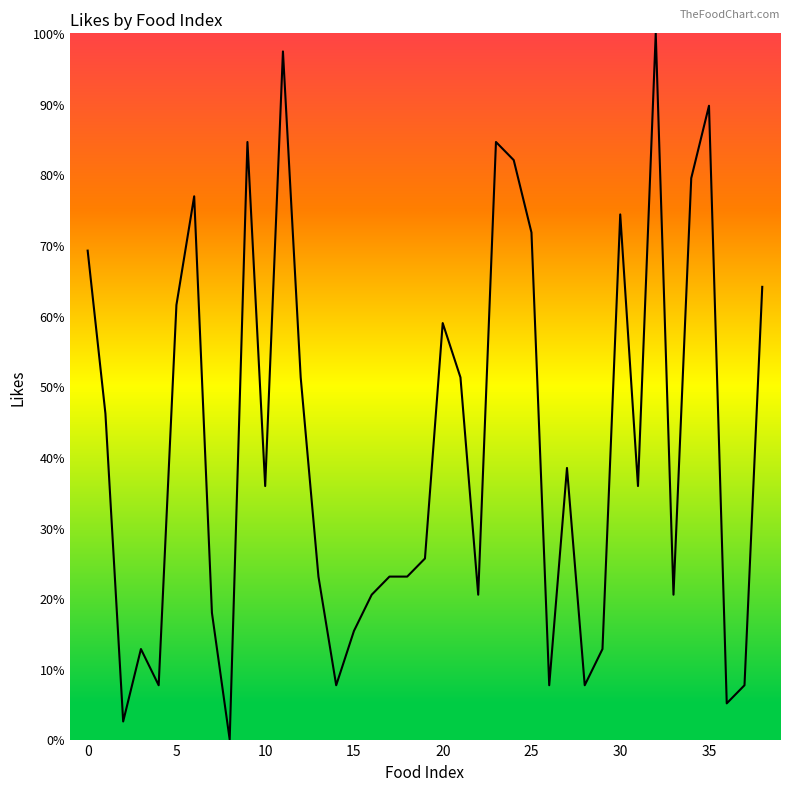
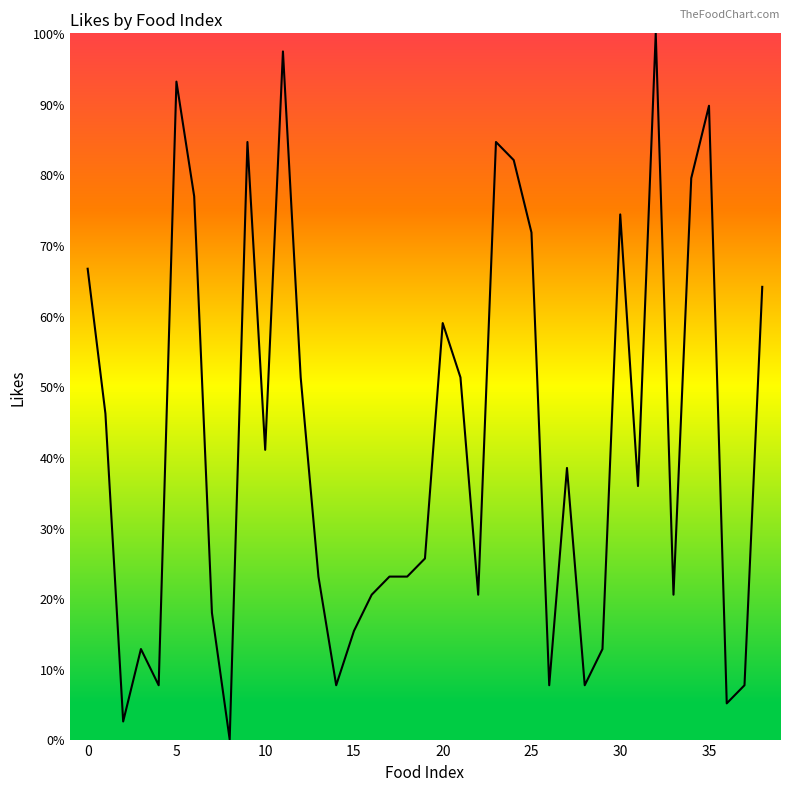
  {
-   "0": "69%",
-   "5": "62%",
-   "10": "36%",
+   "0": "67%",
+   "5": "93%",
+   "10": "41%",
    "15": "15%",
    "20": "59%",
    "25": "72%",
    "30": "74%",
    "35": "90%"
  }
